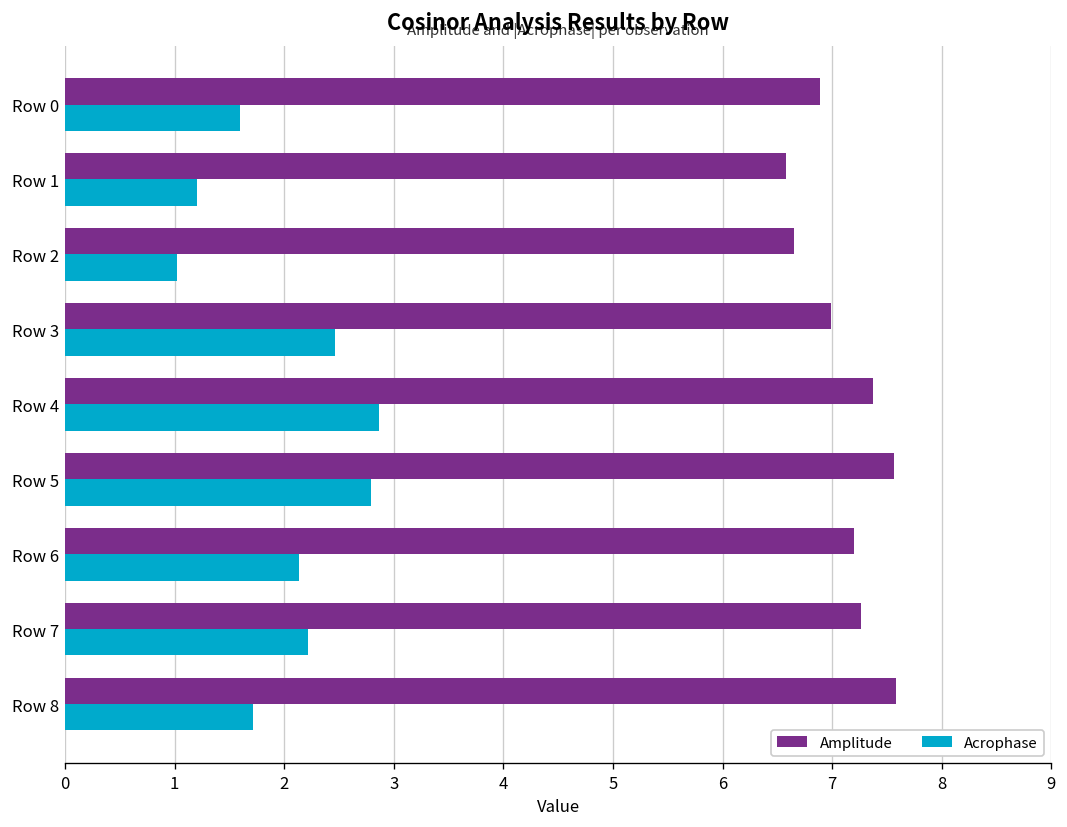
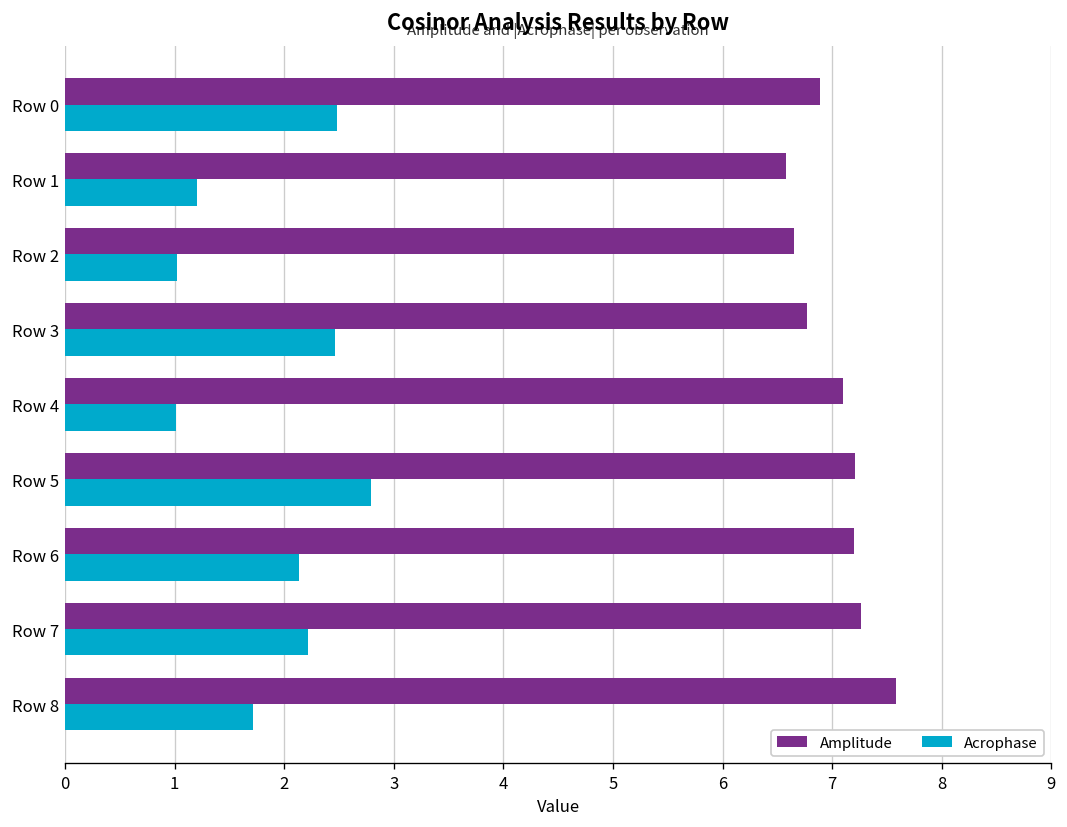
  {
    "Amplitude": {
      "Row 0": 6.9,
      "Row 1": 6.6,
      "Row 2": 6.7,
-     "Row 3": 7.0,
-     "Row 4": 7.4,
-     "Row 5": 7.6,
+     "Row 3": 6.8,
+     "Row 4": 7.1,
+     "Row 5": 7.2,
      "Row 6": 7.2,
      "Row 7": 7.3,
      "Row 8": 7.6
    },
    "Acrophase": {
-     "Row 0": 1.6,
+     "Row 0": 2.5,
      "Row 1": 1.2,
      "Row 2": 1.0,
      "Row 3": 2.5,
-     "Row 4": 2.9,
+     "Row 4": 1.0,
      "Row 5": 2.8,
      "Row 6": 2.1,
      "Row 7": 2.2,
      "Row 8": 1.7
    }
  }
